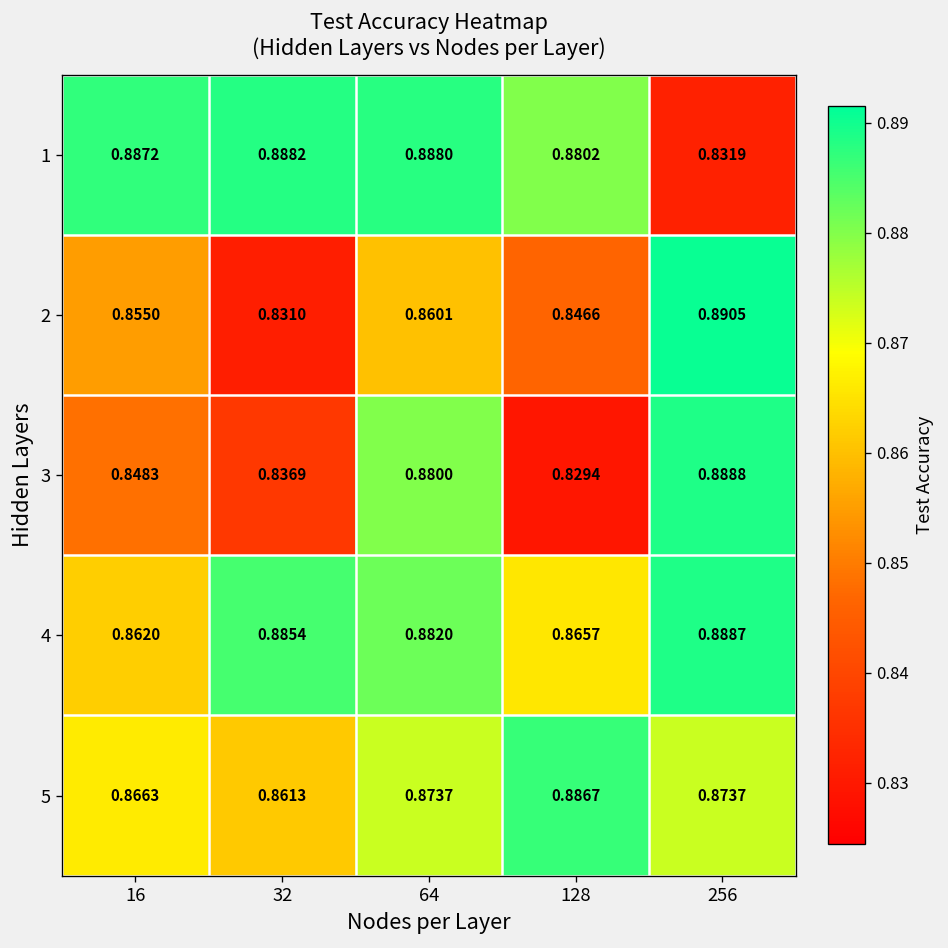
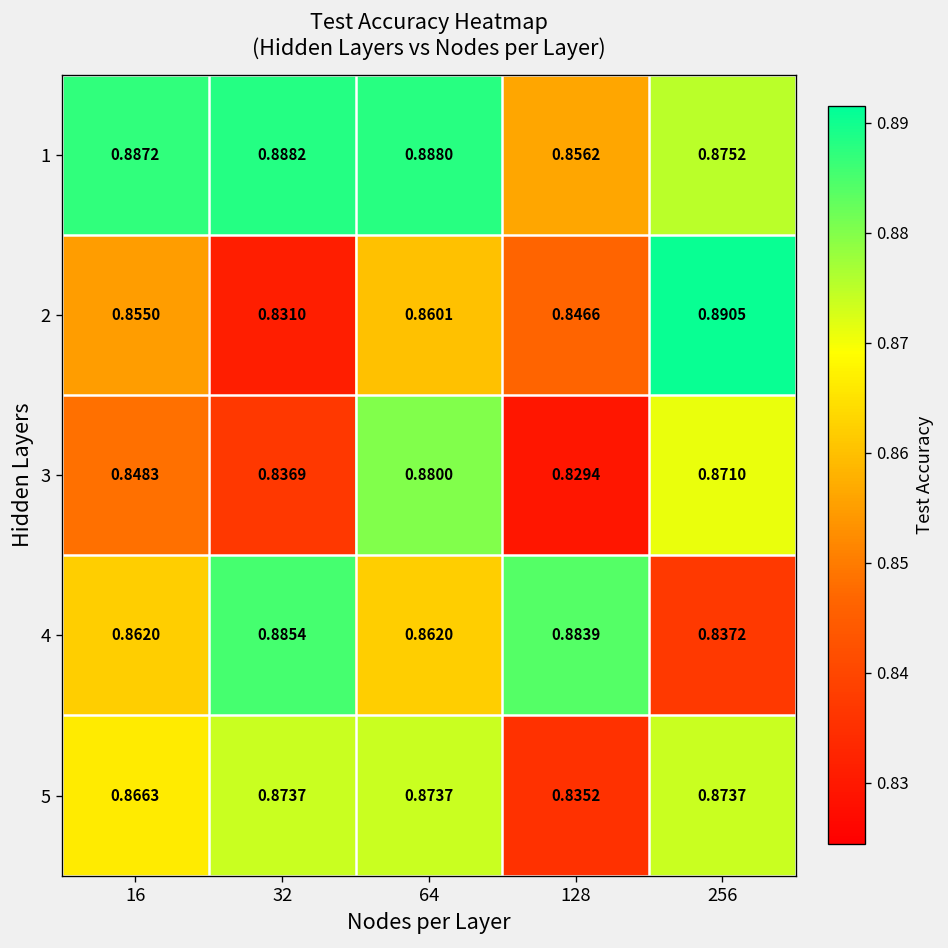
  {
    "1": {
      "16": 0.8872,
      "32": 0.8882,
      "64": 0.8880,
-     "128": 0.8802,
-     "256": 0.8319
+     "128": 0.8562,
+     "256": 0.8752
    },
    "2": {
      "16": 0.8550,
      "32": 0.8310,
      "64": 0.8601,
      "128": 0.8466,
      "256": 0.8905
    },
    "3": {
      "16": 0.8483,
      "32": 0.8369,
      "64": 0.8800,
      "128": 0.8294,
-     "256": 0.8888
+     "256": 0.8710
    },
    "4": {
      "16": 0.8620,
      "32": 0.8854,
-     "64": 0.8820,
-     "128": 0.8657,
-     "256": 0.8887
+     "64": 0.8620,
+     "128": 0.8839,
+     "256": 0.8372
    },
    "5": {
      "16": 0.8663,
-     "32": 0.8613,
+     "32": 0.8737,
      "64": 0.8737,
-     "128": 0.8867,
+     "128": 0.8352,
      "256": 0.8737
    }
  }
